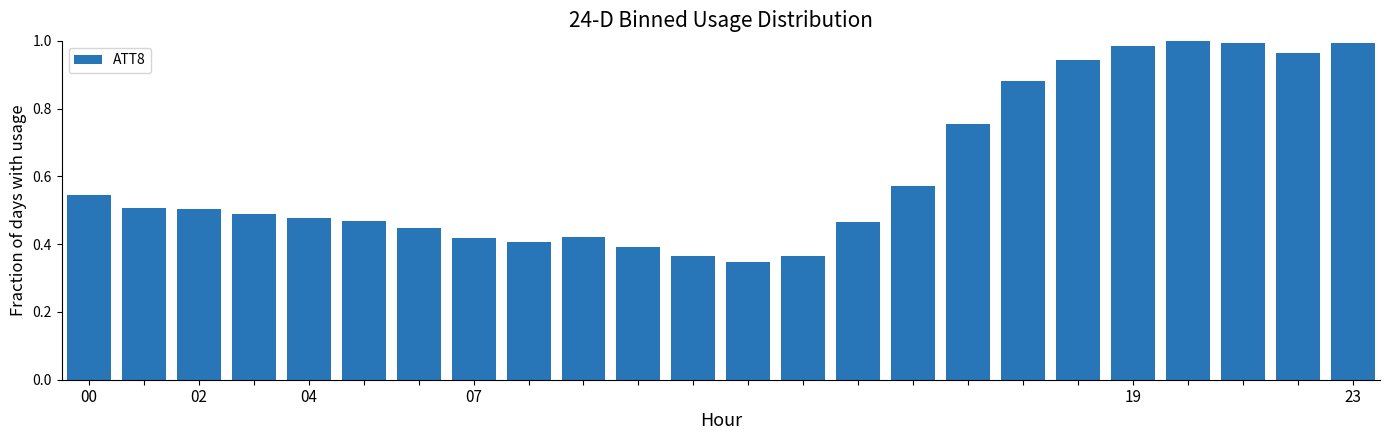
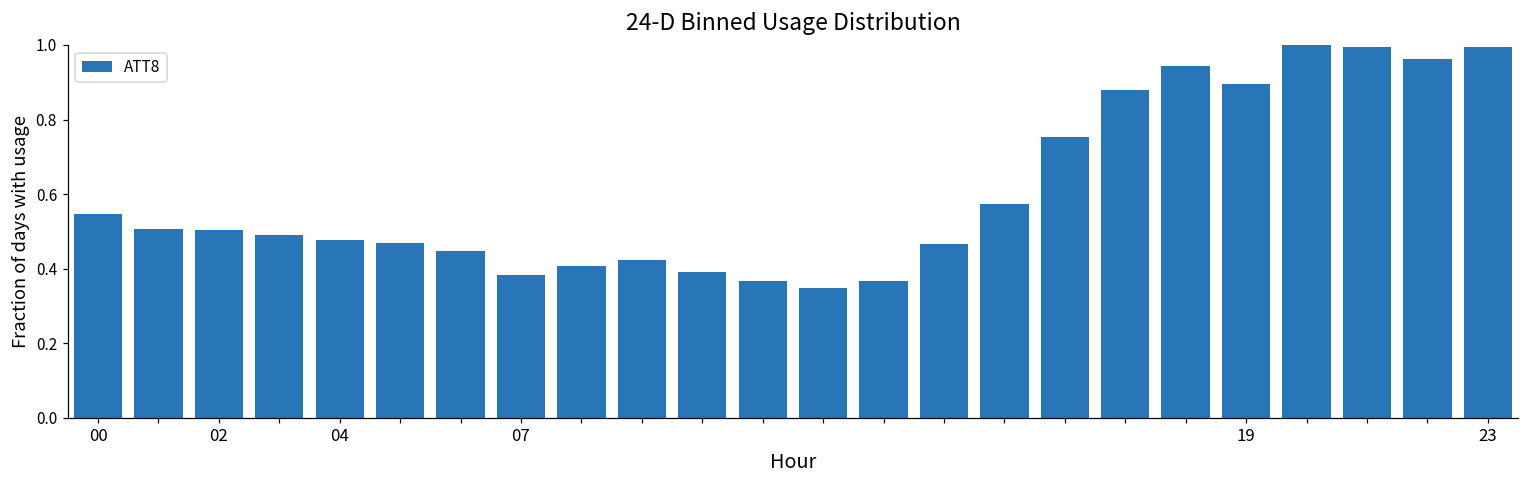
  {
    "00": 0.55,
    "02": 0.50,
    "04": 0.48,
-   "07": 0.42,
-   "19": 0.99,
+   "07": 0.38,
+   "19": 0.89,
    "23": 0.99
  }
